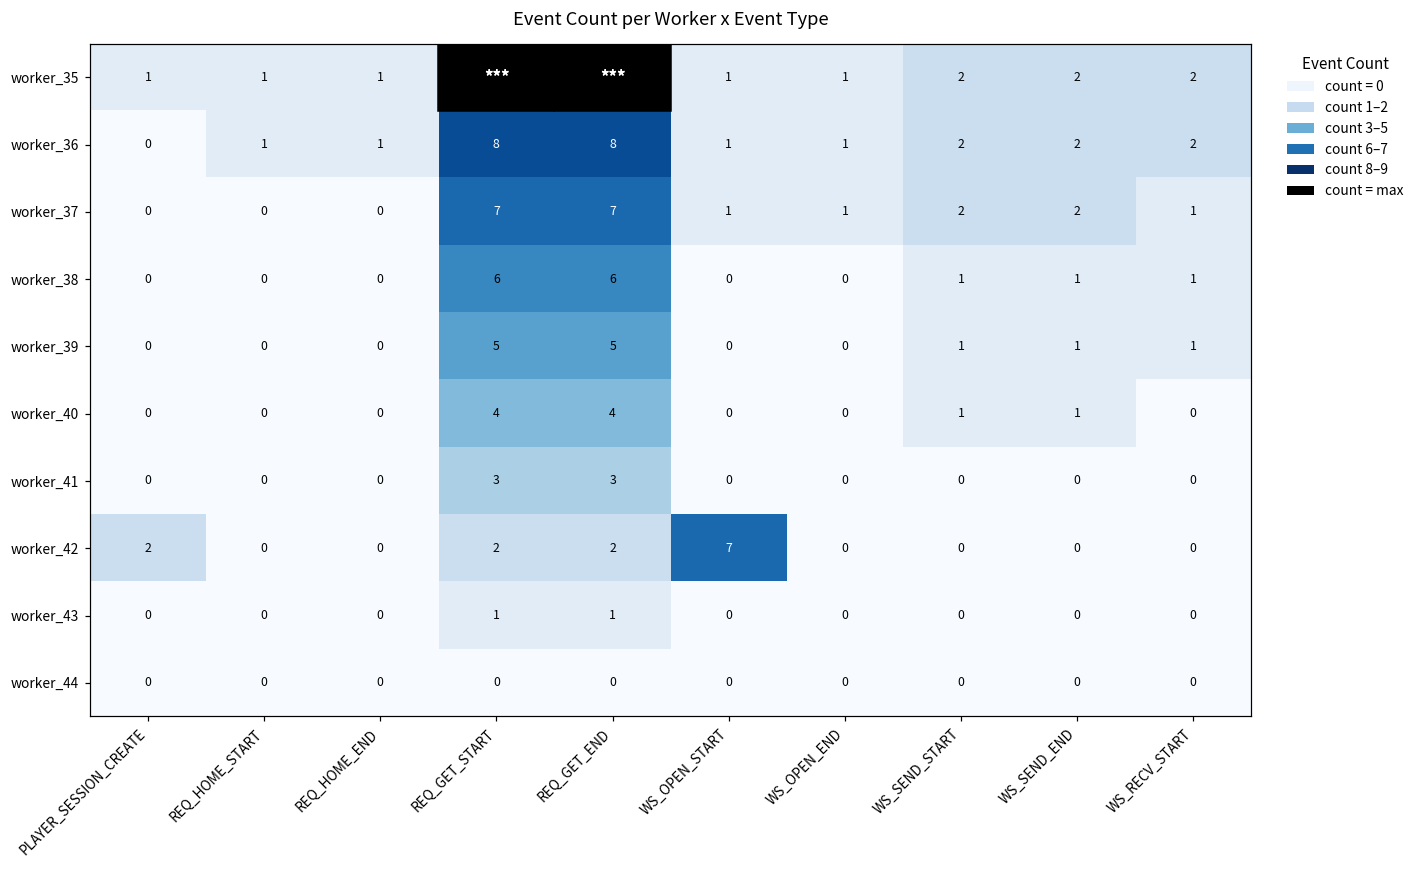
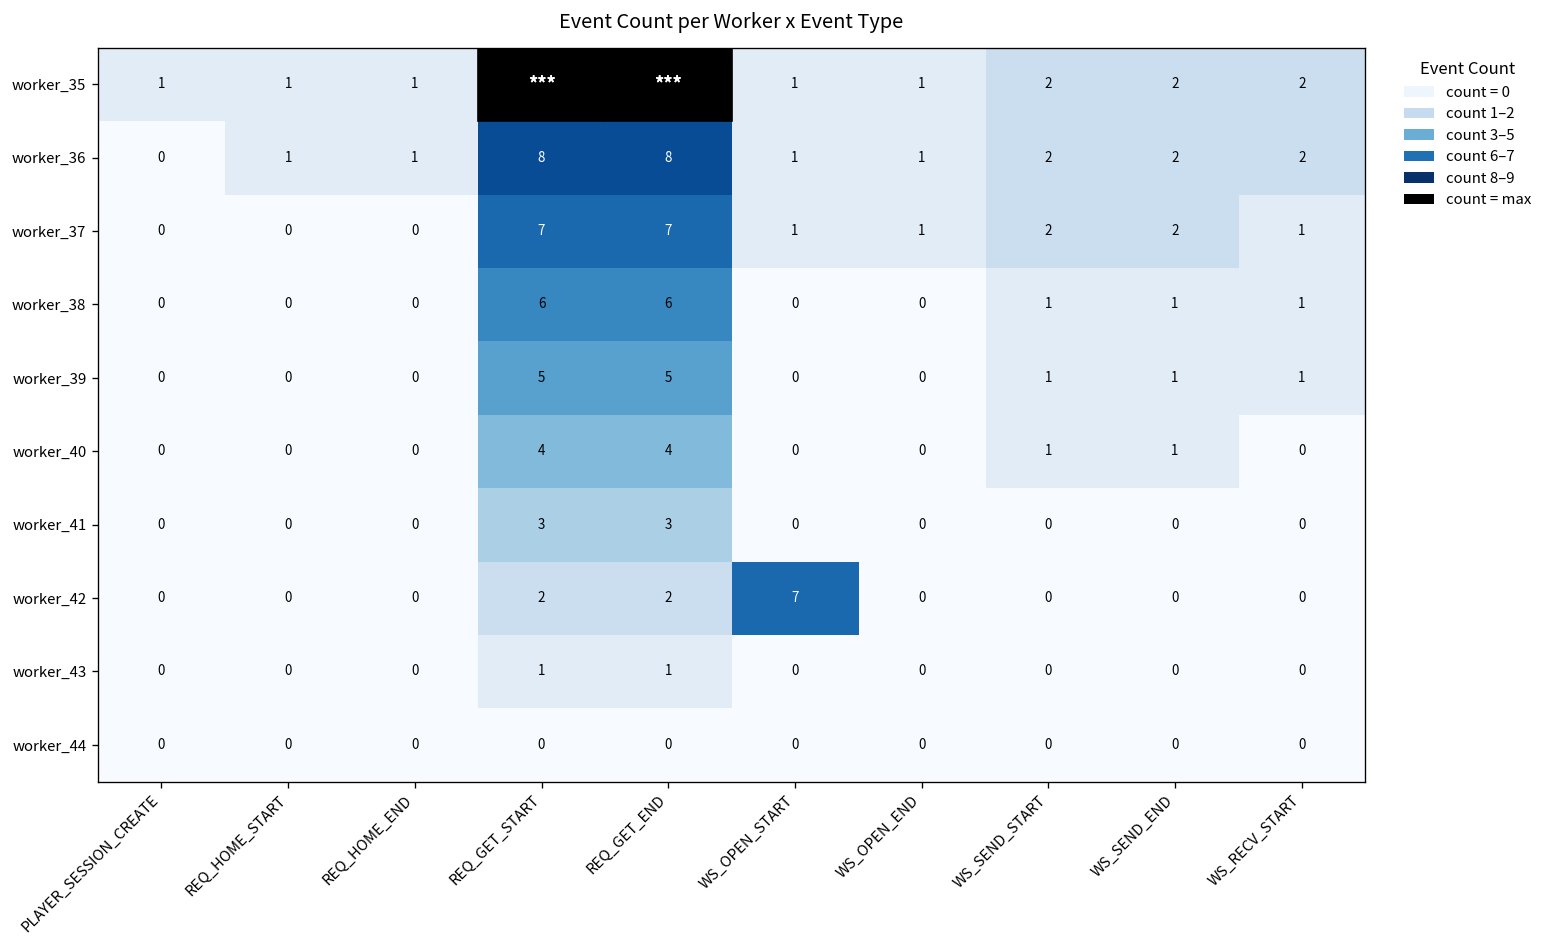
  {
    "worker_35": {
      "PLAYER_SESSION_CREATE": 1,
      "REQ_HOME_START": 1,
      "REQ_HOME_END": 1,
      "WS_OPEN_START": 1,
      "WS_OPEN_END": 1,
      "WS_SEND_START": 2,
      "WS_SEND_END": 2,
      "WS_RECV_START": 2
    },
    "worker_36": {
      "PLAYER_SESSION_CREATE": 0,
      "REQ_HOME_START": 1,
      "REQ_HOME_END": 1,
      "REQ_GET_START": 8,
      "REQ_GET_END": 8,
      "WS_OPEN_START": 1,
      "WS_OPEN_END": 1,
      "WS_SEND_START": 2,
      "WS_SEND_END": 2,
      "WS_RECV_START": 2
    },
    "worker_37": {
      "PLAYER_SESSION_CREATE": 0,
      "REQ_HOME_START": 0,
      "REQ_HOME_END": 0,
      "REQ_GET_START": 7,
      "REQ_GET_END": 7,
      "WS_OPEN_START": 1,
      "WS_OPEN_END": 1,
      "WS_SEND_START": 2,
      "WS_SEND_END": 2,
      "WS_RECV_START": 1
    },
    "worker_38": {
      "PLAYER_SESSION_CREATE": 0,
      "REQ_HOME_START": 0,
      "REQ_HOME_END": 0,
      "REQ_GET_START": 6,
      "REQ_GET_END": 6,
      "WS_OPEN_START": 0,
      "WS_OPEN_END": 0,
      "WS_SEND_START": 1,
      "WS_SEND_END": 1,
      "WS_RECV_START": 1
    },
    "worker_39": {
      "PLAYER_SESSION_CREATE": 0,
      "REQ_HOME_START": 0,
      "REQ_HOME_END": 0,
      "REQ_GET_START": 5,
      "REQ_GET_END": 5,
      "WS_OPEN_START": 0,
      "WS_OPEN_END": 0,
      "WS_SEND_START": 1,
      "WS_SEND_END": 1,
      "WS_RECV_START": 1
    },
    "worker_40": {
      "PLAYER_SESSION_CREATE": 0,
      "REQ_HOME_START": 0,
      "REQ_HOME_END": 0,
      "REQ_GET_START": 4,
      "REQ_GET_END": 4,
      "WS_OPEN_START": 0,
      "WS_OPEN_END": 0,
      "WS_SEND_START": 1,
      "WS_SEND_END": 1,
      "WS_RECV_START": 0
    },
    "worker_41": {
      "PLAYER_SESSION_CREATE": 0,
      "REQ_HOME_START": 0,
      "REQ_HOME_END": 0,
      "REQ_GET_START": 3,
      "REQ_GET_END": 3,
      "WS_OPEN_START": 0,
      "WS_OPEN_END": 0,
      "WS_SEND_START": 0,
      "WS_SEND_END": 0,
      "WS_RECV_START": 0
    },
    "worker_42": {
-     "PLAYER_SESSION_CREATE": 2,
+     "PLAYER_SESSION_CREATE": 0,
      "REQ_HOME_START": 0,
      "REQ_HOME_END": 0,
      "REQ_GET_START": 2,
      "REQ_GET_END": 2,
      "WS_OPEN_START": 7,
      "WS_OPEN_END": 0,
      "WS_SEND_START": 0,
      "WS_SEND_END": 0,
      "WS_RECV_START": 0
    },
    "worker_43": {
      "PLAYER_SESSION_CREATE": 0,
      "REQ_HOME_START": 0,
      "REQ_HOME_END": 0,
      "REQ_GET_START": 1,
      "REQ_GET_END": 1,
      "WS_OPEN_START": 0,
      "WS_OPEN_END": 0,
      "WS_SEND_START": 0,
      "WS_SEND_END": 0,
      "WS_RECV_START": 0
    },
    "worker_44": {
      "PLAYER_SESSION_CREATE": 0,
      "REQ_HOME_START": 0,
      "REQ_HOME_END": 0,
      "REQ_GET_START": 0,
      "REQ_GET_END": 0,
      "WS_OPEN_START": 0,
      "WS_OPEN_END": 0,
      "WS_SEND_START": 0,
      "WS_SEND_END": 0,
      "WS_RECV_START": 0
    }
  }
